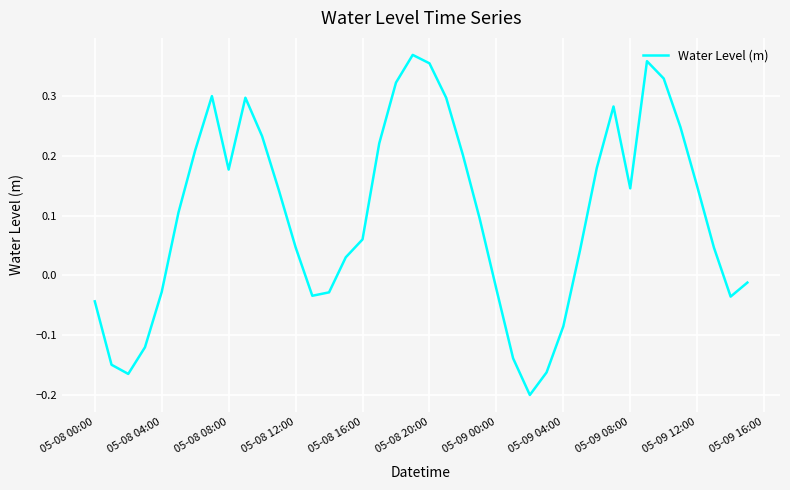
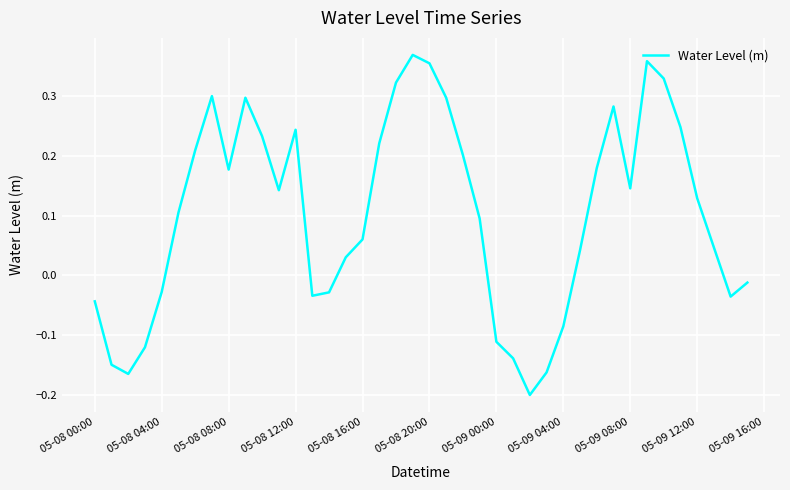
  {
    "05-08 00:00": -0.04,
    "05-08 04:00": -0.03,
    "05-08 08:00": 0.18,
-   "05-08 12:00": 0.05,
+   "05-08 12:00": 0.24,
    "05-08 16:00": 0.06,
    "05-08 20:00": 0.36,
-   "05-09 00:00": -0.02,
+   "05-09 00:00": -0.11,
    "05-09 04:00": -0.09,
    "05-09 08:00": 0.15,
-   "05-09 12:00": 0.15
+   "05-09 12:00": 0.13
  }
